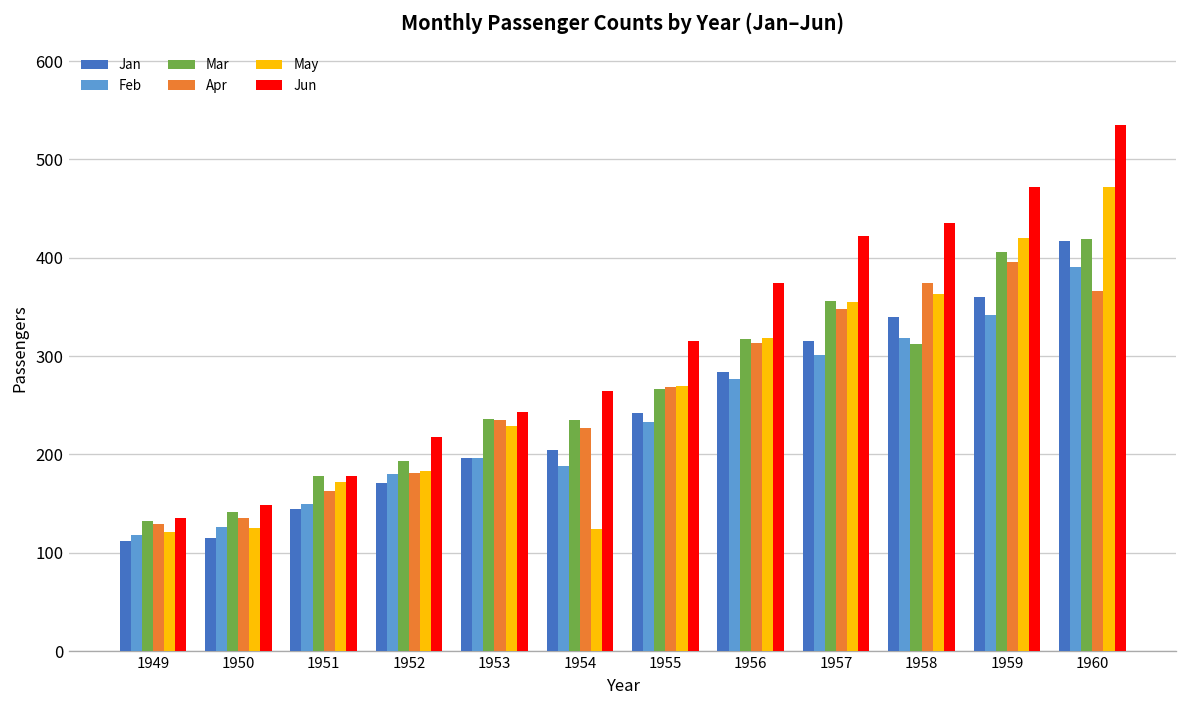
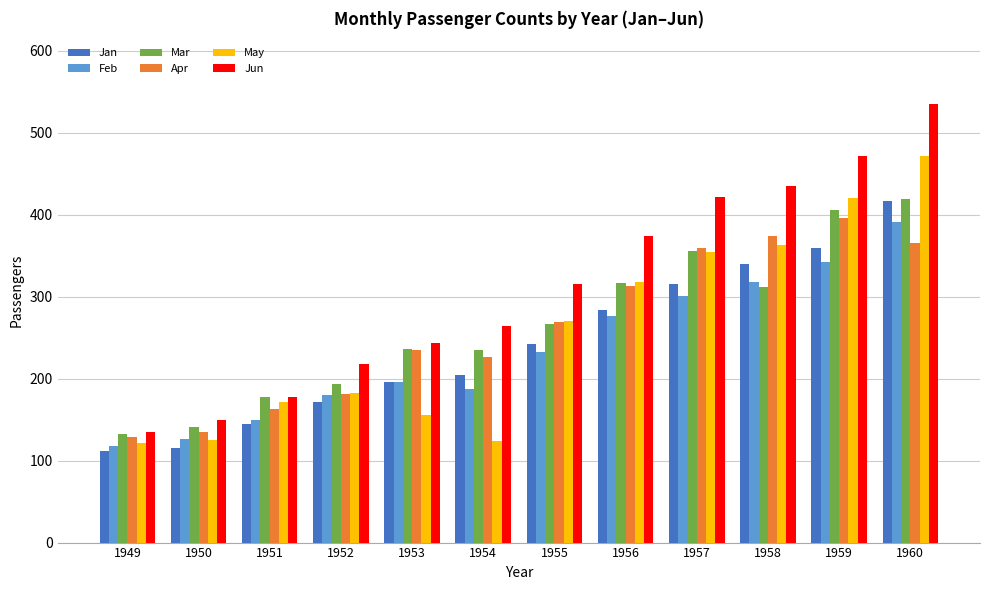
  {
    "Mar": {
      "1949": 130,
      "1950": 140,
      "1951": 180,
      "1952": 190,
      "1953": 240,
      "1954": 240,
      "1955": 270,
      "1956": 320,
      "1957": 360,
      "1958": 310,
      "1959": 410,
      "1960": 420
    },
    "Apr": {
      "1949": 130,
      "1950": 140,
      "1951": 160,
      "1952": 180,
      "1953": 240,
      "1954": 230,
      "1955": 270,
      "1956": 310,
-     "1957": 350,
+     "1957": 360,
      "1958": 370,
      "1959": 400,
      "1960": 370
    },
    "May": {
      "1949": 120,
      "1950": 130,
      "1951": 170,
      "1952": 180,
-     "1953": 230,
+     "1953": 160,
      "1954": 120,
      "1955": 270,
      "1956": 320,
      "1957": 360,
      "1958": 360,
      "1959": 420,
      "1960": 470
    },
    "Jun": {
      "1949": 140,
      "1950": 150,
      "1951": 180,
      "1952": 220,
      "1953": 240,
      "1954": 260,
      "1955": 320,
      "1956": 370,
      "1957": 420,
      "1958": 440,
      "1959": 470,
      "1960": 540
    }
  }
